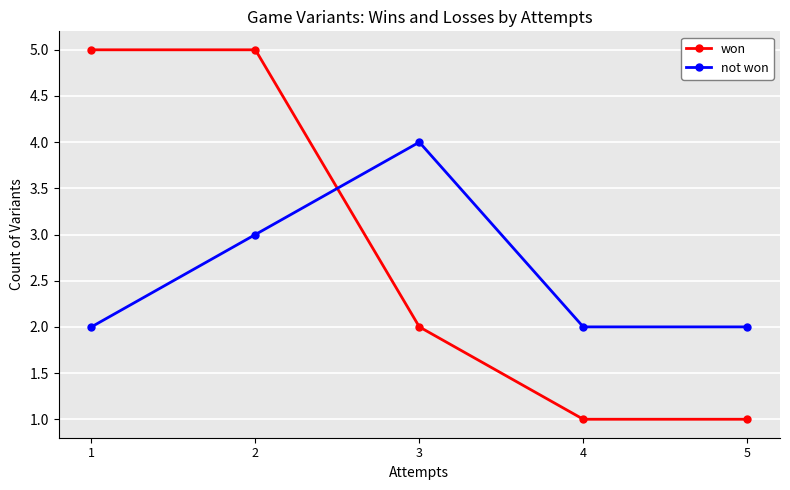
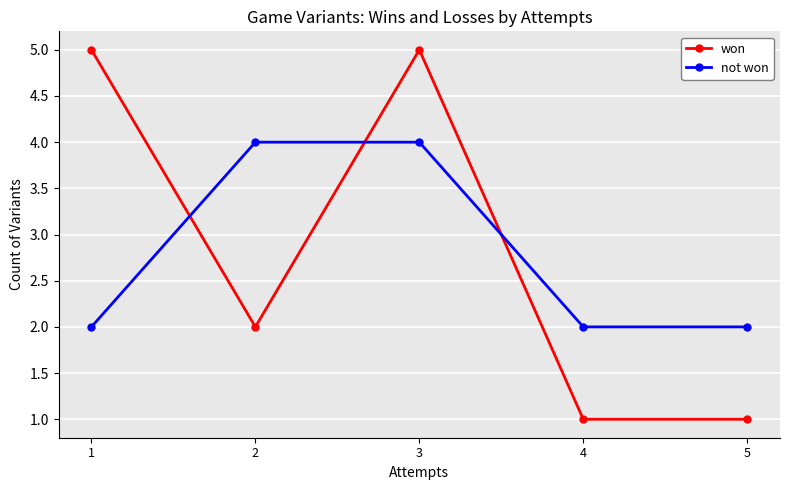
  {
    "won": {
      "1": 5,
-     "2": 5,
-     "3": 2,
+     "2": 2,
+     "3": 5,
      "4": 1,
      "5": 1
    },
    "not won": {
      "1": 2,
-     "2": 3,
+     "2": 4,
      "3": 4,
      "4": 2,
      "5": 2
    }
  }
